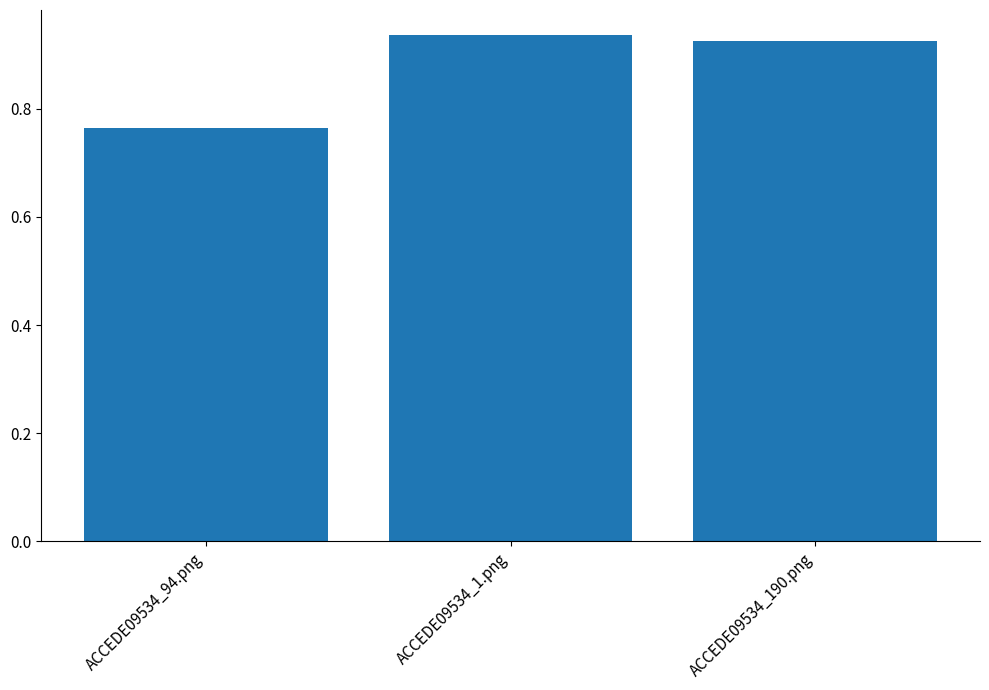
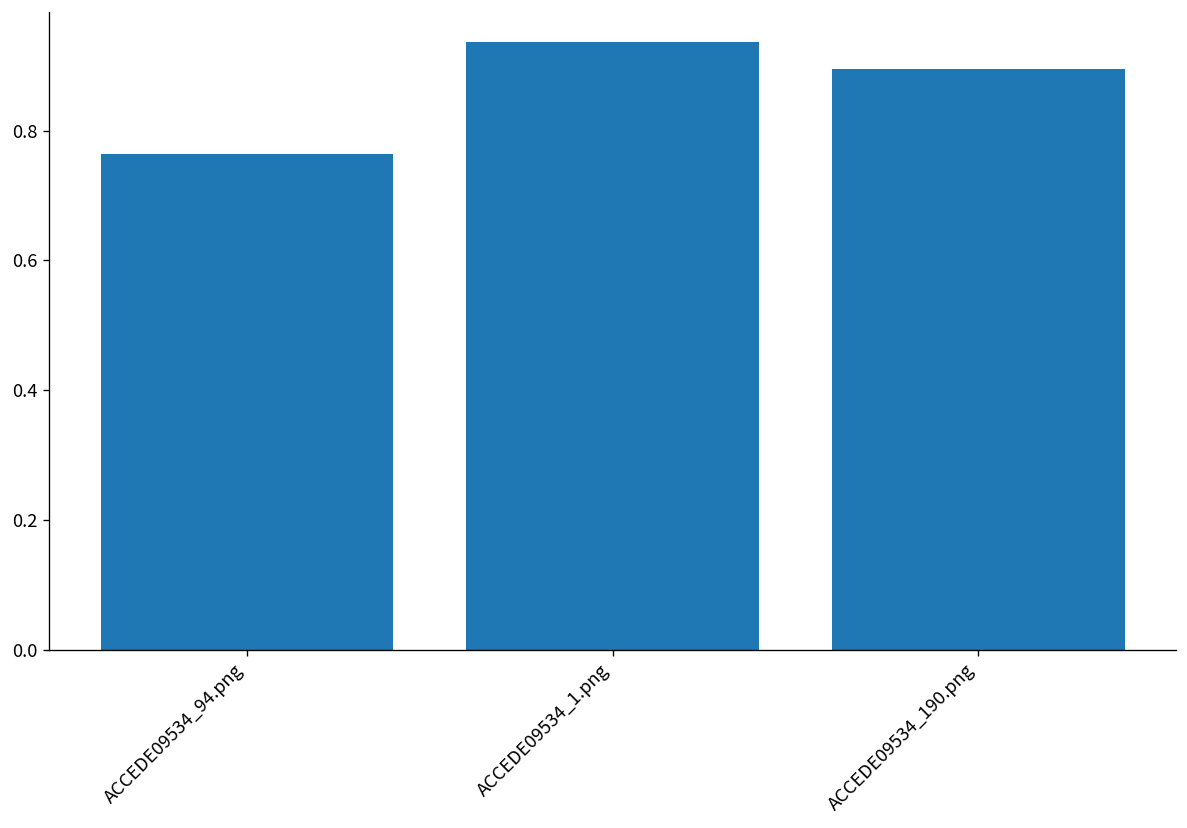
  {
    "ACCEDE09534_94.png": 0.76,
    "ACCEDE09534_1.png": 0.94,
-   "ACCEDE09534_190.png": 0.93
+   "ACCEDE09534_190.png": 0.90
  }
